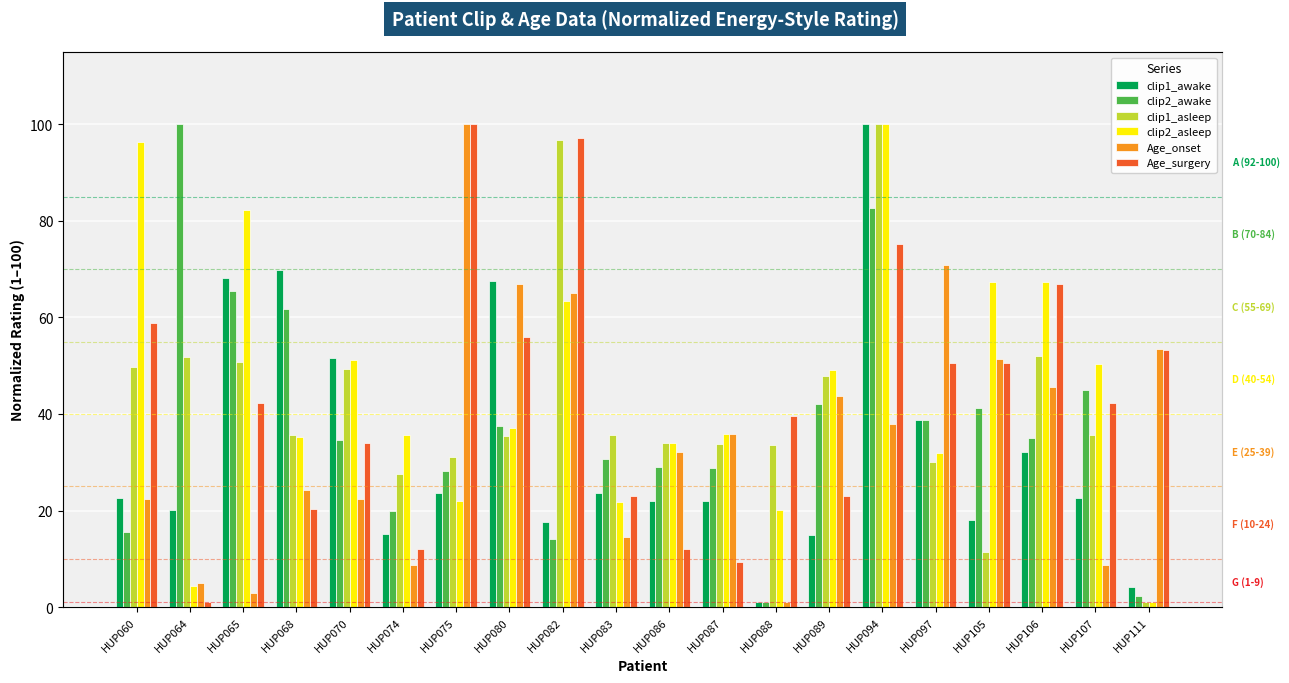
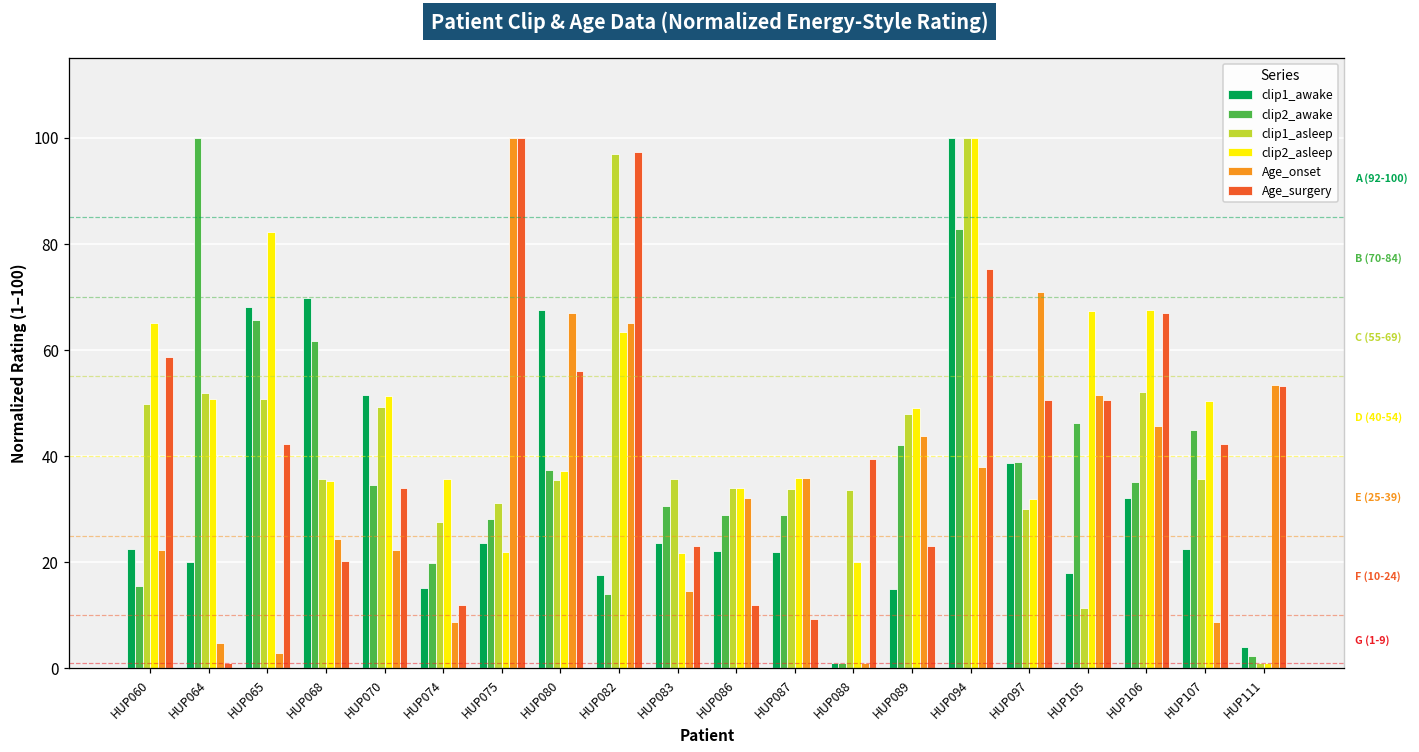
  {
    "clip1_awake": {
      "HUP060": 23,
      "HUP064": 20,
      "HUP065": 68,
      "HUP068": 70,
      "HUP070": 52,
      "HUP074": 15,
      "HUP075": 24,
      "HUP080": 68,
      "HUP082": 18,
      "HUP083": 24,
      "HUP086": 22,
      "HUP087": 22,
      "HUP088": 1,
      "HUP089": 15,
      "HUP094": 100,
      "HUP097": 39,
      "HUP105": 18,
      "HUP106": 32,
      "HUP107": 23,
      "HUP111": 4
    },
    "clip2_awake": {
      "HUP060": 16,
      "HUP064": 100,
      "HUP065": 66,
      "HUP068": 62,
      "HUP070": 35,
      "HUP074": 20,
      "HUP075": 28,
      "HUP080": 37,
      "HUP082": 14,
      "HUP083": 31,
      "HUP086": 29,
      "HUP087": 29,
      "HUP088": 1,
      "HUP089": 42,
      "HUP094": 83,
      "HUP097": 39,
-     "HUP105": 41,
+     "HUP105": 46,
      "HUP106": 35,
      "HUP107": 45,
      "HUP111": 2
    },
    "clip1_asleep": {
      "HUP060": 50,
      "HUP064": 52,
      "HUP065": 51,
      "HUP068": 36,
      "HUP070": 49,
      "HUP074": 28,
      "HUP075": 31,
      "HUP080": 35,
      "HUP082": 97,
      "HUP083": 36,
      "HUP086": 34,
      "HUP087": 34,
      "HUP088": 34,
      "HUP089": 48,
      "HUP094": 100,
      "HUP097": 30,
      "HUP105": 11,
      "HUP106": 52,
      "HUP107": 36,
      "HUP111": 1
    },
    "clip2_asleep": {
-     "HUP060": 96,
-     "HUP064": 4,
+     "HUP060": 65,
+     "HUP064": 51,
      "HUP065": 82,
      "HUP068": 35,
      "HUP070": 51,
      "HUP074": 36,
      "HUP075": 22,
      "HUP080": 37,
      "HUP082": 63,
      "HUP083": 22,
      "HUP086": 34,
      "HUP087": 36,
      "HUP088": 20,
      "HUP089": 49,
      "HUP094": 100,
      "HUP097": 32,
      "HUP105": 67,
      "HUP106": 67,
      "HUP107": 50,
      "HUP111": 1
    }
  }
